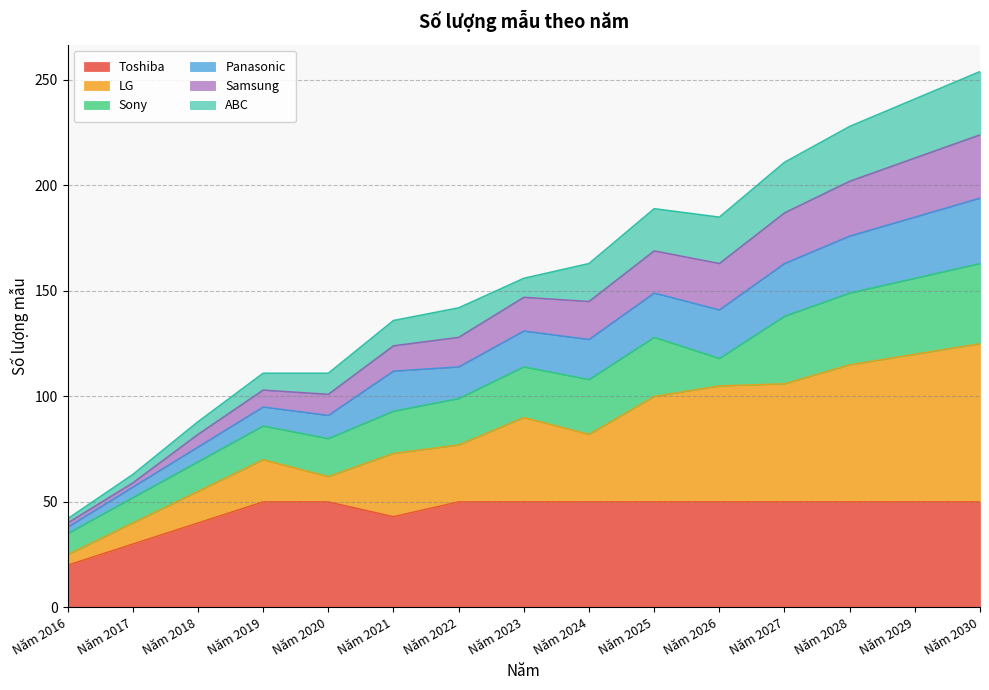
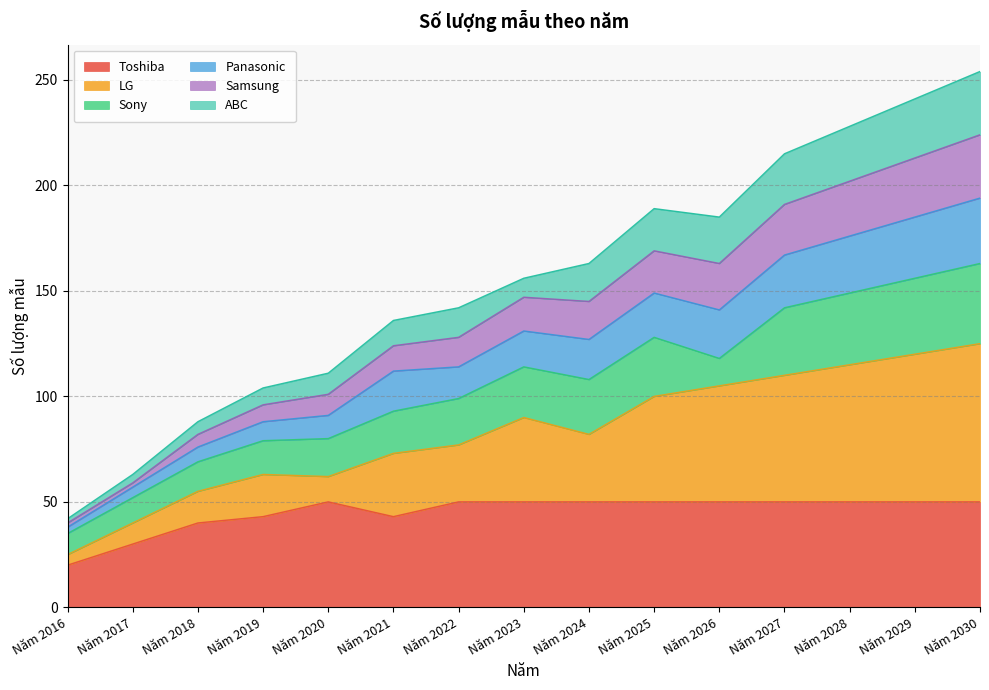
  {
    "Toshiba": {
      "Năm 2016": 20,
      "Năm 2017": 30,
      "Năm 2018": 40,
-     "Năm 2019": 50,
+     "Năm 2019": 43,
      "Năm 2020": 50,
      "Năm 2021": 43,
      "Năm 2022": 50,
      "Năm 2023": 50,
      "Năm 2024": 50,
      "Năm 2025": 50,
      "Năm 2026": 50,
      "Năm 2027": 50,
      "Năm 2028": 50,
      "Năm 2029": 50,
      "Năm 2030": 50
    },
    "LG": {
      "Năm 2016": 5,
      "Năm 2017": 10,
      "Năm 2018": 15,
      "Năm 2019": 20,
      "Năm 2020": 12,
      "Năm 2021": 30,
      "Năm 2022": 27,
      "Năm 2023": 40,
      "Năm 2024": 32,
      "Năm 2025": 50,
      "Năm 2026": 55,
-     "Năm 2027": 56,
+     "Năm 2027": 60,
      "Năm 2028": 65,
      "Năm 2029": 70,
      "Năm 2030": 75
    },
    "Panasonic": {
      "Năm 2016": 3,
      "Năm 2017": 5,
      "Năm 2018": 7,
      "Năm 2019": 9,
      "Năm 2020": 11,
      "Năm 2021": 19,
      "Năm 2022": 15,
      "Năm 2023": 17,
      "Năm 2024": 19,
      "Năm 2025": 21,
      "Năm 2026": 23,
      "Năm 2027": 25,
      "Năm 2028": 27,
      "Năm 2029": 29,
      "Năm 2030": 31
    },
    "Samsung": {
      "Năm 2016": 2,
      "Năm 2017": 2,
      "Năm 2018": 6,
      "Năm 2019": 8,
      "Năm 2020": 10,
      "Năm 2021": 12,
      "Năm 2022": 14,
      "Năm 2023": 16,
      "Năm 2024": 18,
      "Năm 2025": 20,
      "Năm 2026": 22,
      "Năm 2027": 24,
      "Năm 2028": 26,
      "Năm 2029": 28,
      "Năm 2030": 30
    }
  }
